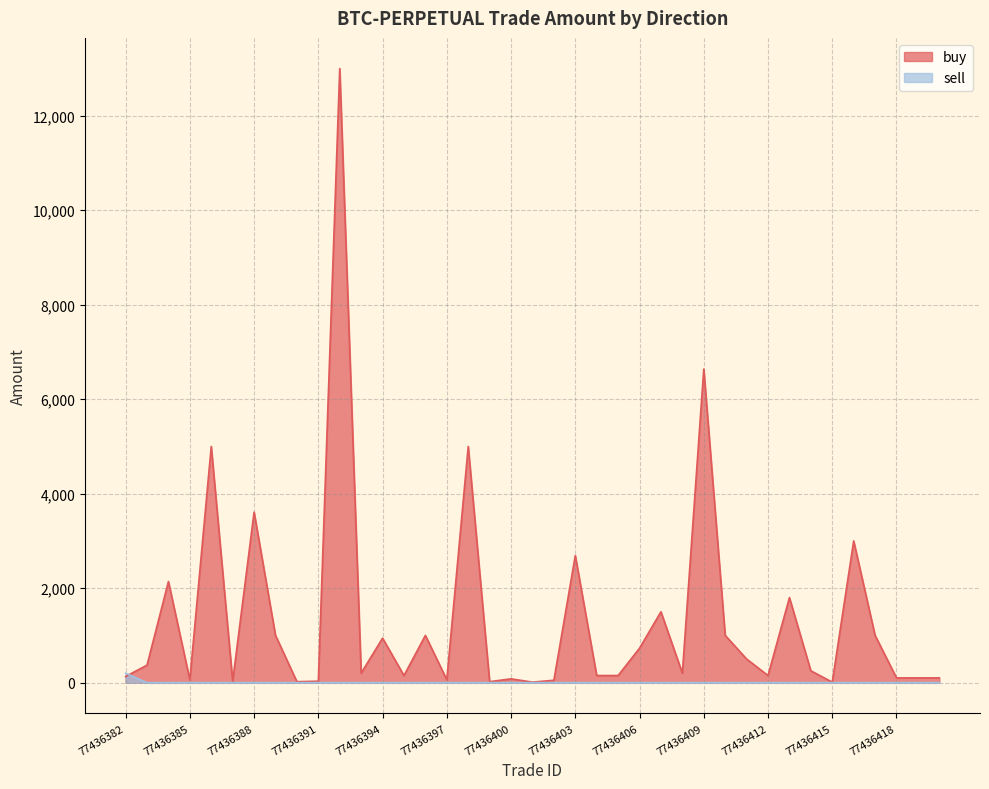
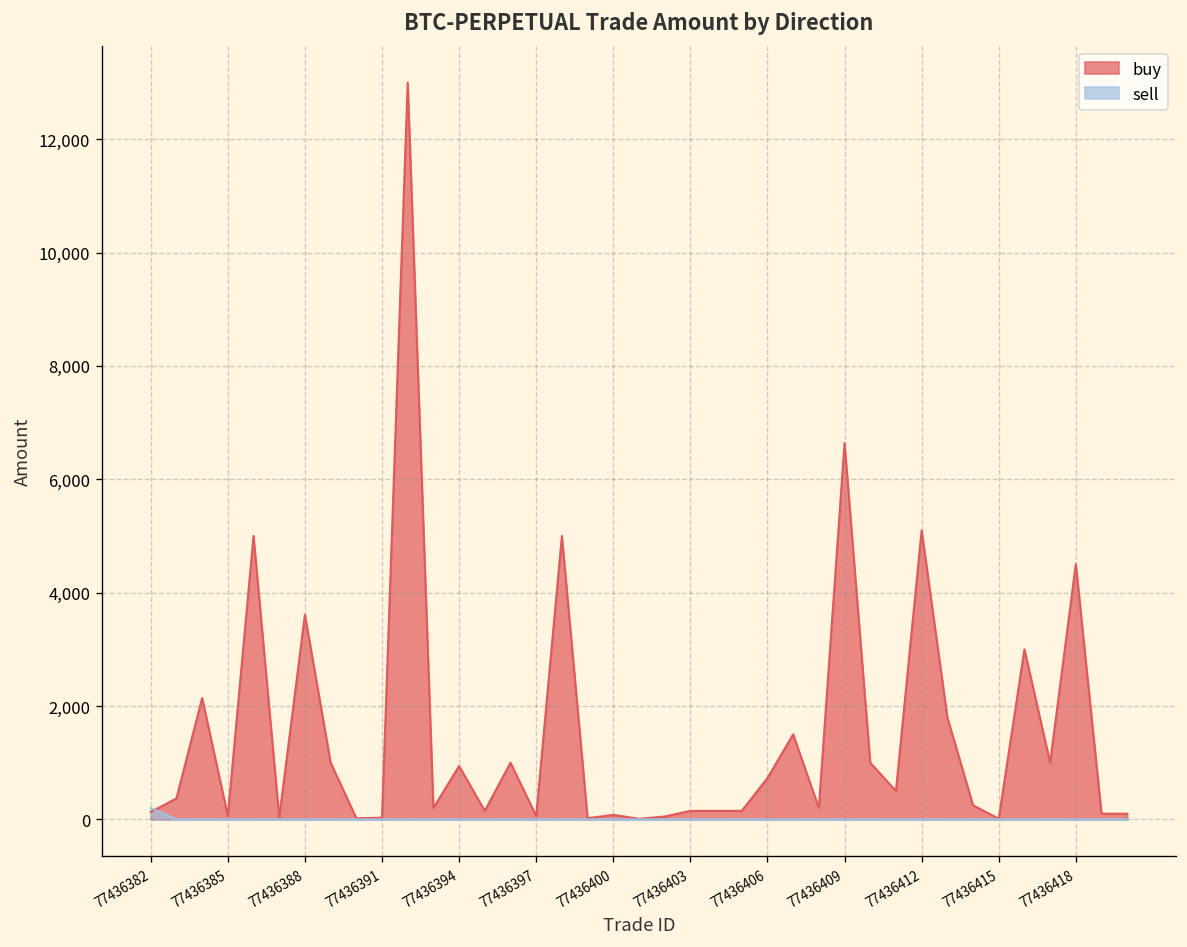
  {
    "buy": {
      "77436382": "100",
      "77436385": "100",
      "77436388": "3,600",
      "77436394": "900",
      "77436397": "100",
      "77436400": "100",
-     "77436403": "2,700",
+     "77436403": "200",
      "77436406": "700",
      "77436409": "6,600",
-     "77436412": "200",
-     "77436418": "100"
+     "77436412": "5,100",
+     "77436418": "4,500"
    },
    "sell": {
      "77436382": "200",
      "77436385": "0",
      "77436388": "0",
      "77436394": "0",
      "77436397": "0",
      "77436400": "0",
      "77436403": "0",
      "77436406": "0",
      "77436409": "0",
      "77436412": "0",
      "77436418": "0"
    }
  }
